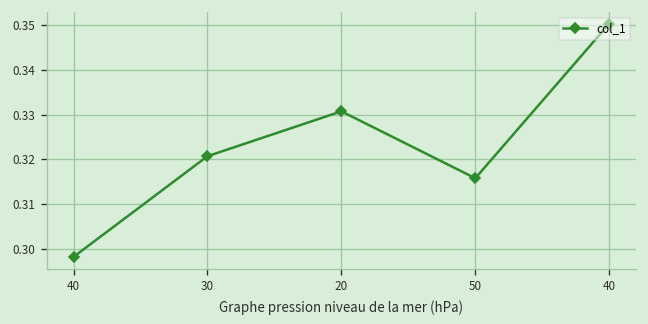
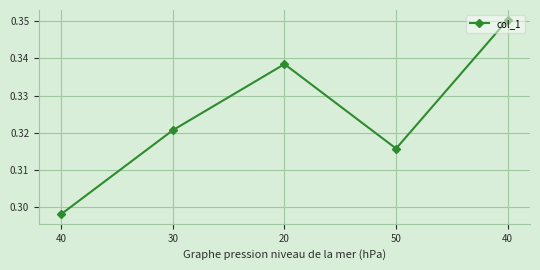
  {
    "30": 0.321,
-   "20": 0.331,
+   "20": 0.338,
    "50": 0.316
  }
